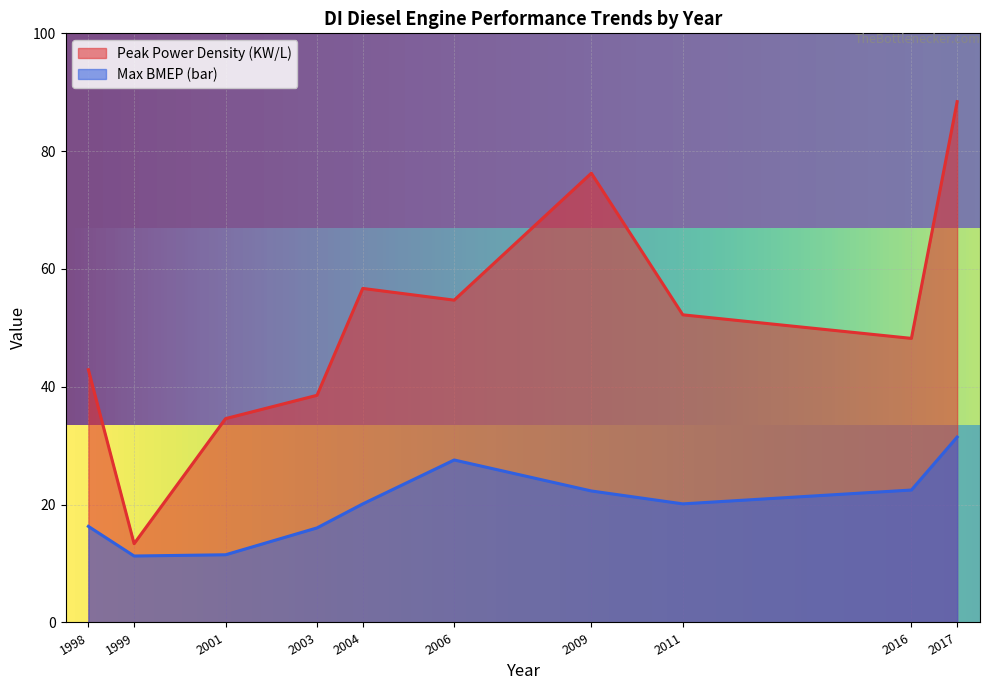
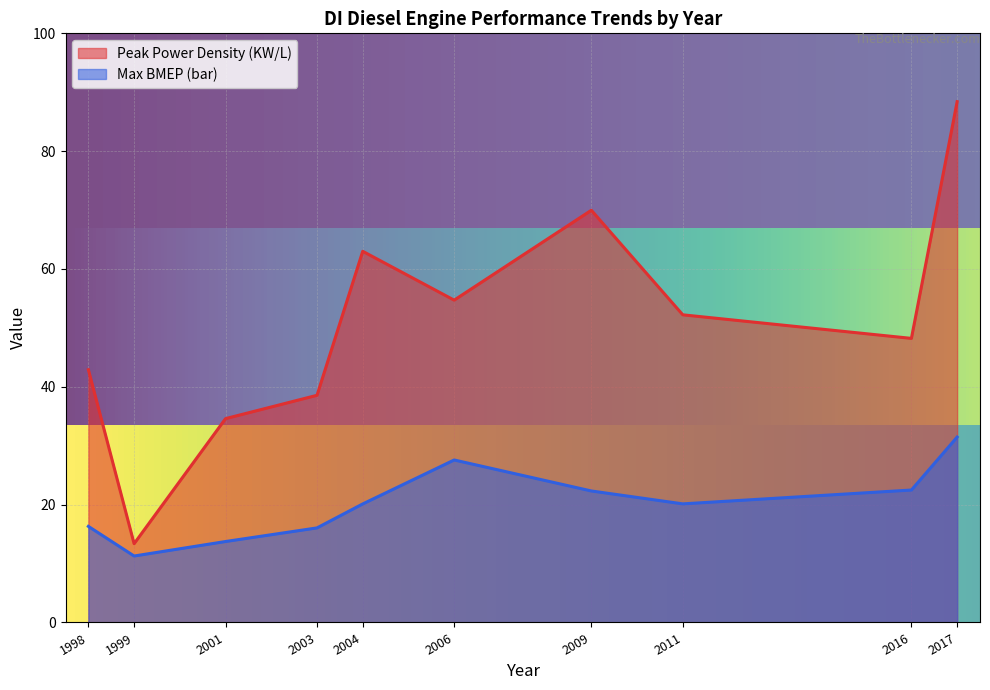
  {
    "Peak Power Density (KW/L)": {
      "1998": 43,
      "1999": 13,
      "2001": 35,
      "2003": 39,
-     "2004": 57,
+     "2004": 63,
      "2006": 55,
-     "2009": 76,
+     "2009": 70,
      "2011": 52,
      "2016": 48,
      "2017": 88
    },
    "Max BMEP (bar)": {
      "1998": 16,
      "1999": 11,
-     "2001": 11,
+     "2001": 14,
      "2003": 16,
      "2004": 20,
      "2006": 28,
      "2009": 22,
      "2011": 20,
      "2016": 22,
      "2017": 31
    }
  }
